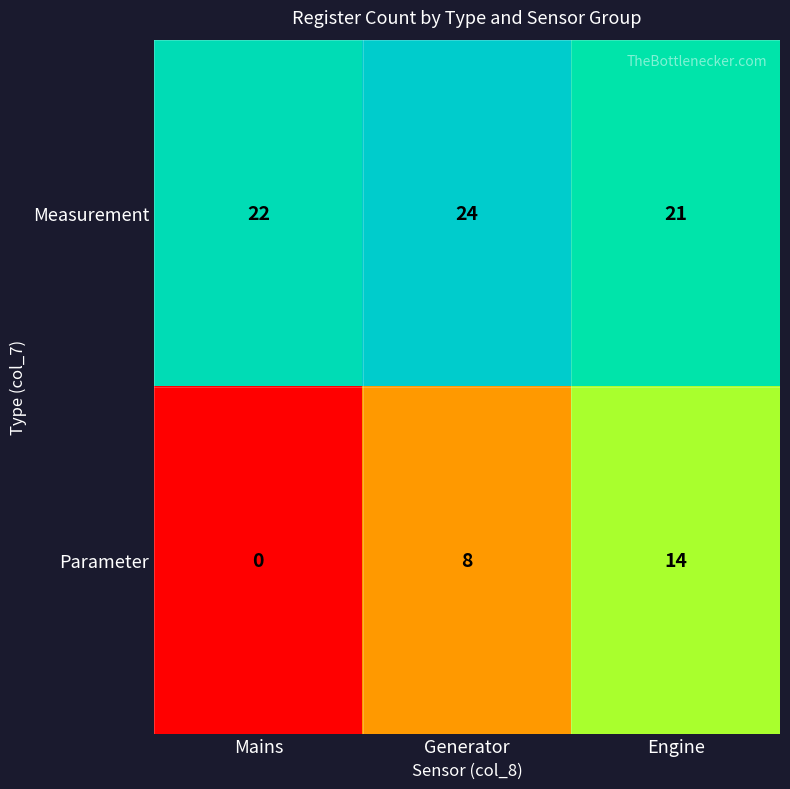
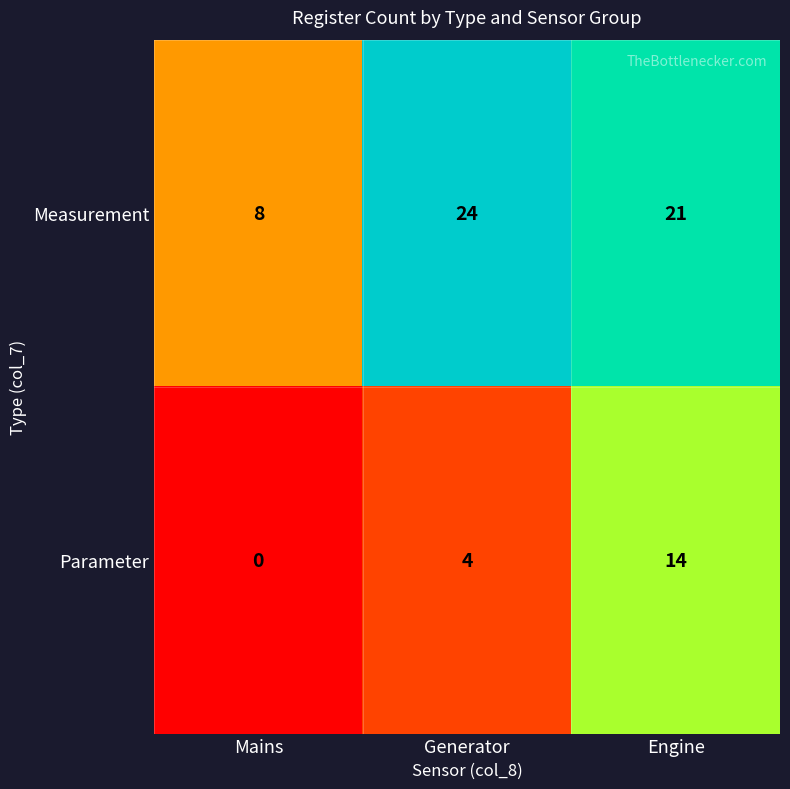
  {
    "Measurement": {
-     "Mains": 22,
+     "Mains": 8,
      "Generator": 24
    },
    "Parameter": {
      "Mains": 0,
-     "Generator": 8,
+     "Generator": 4,
      "Engine": 14
    }
  }
